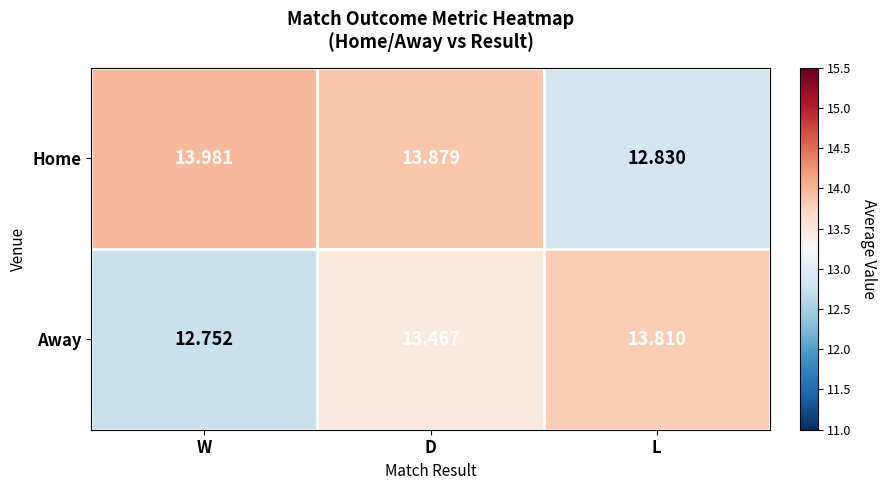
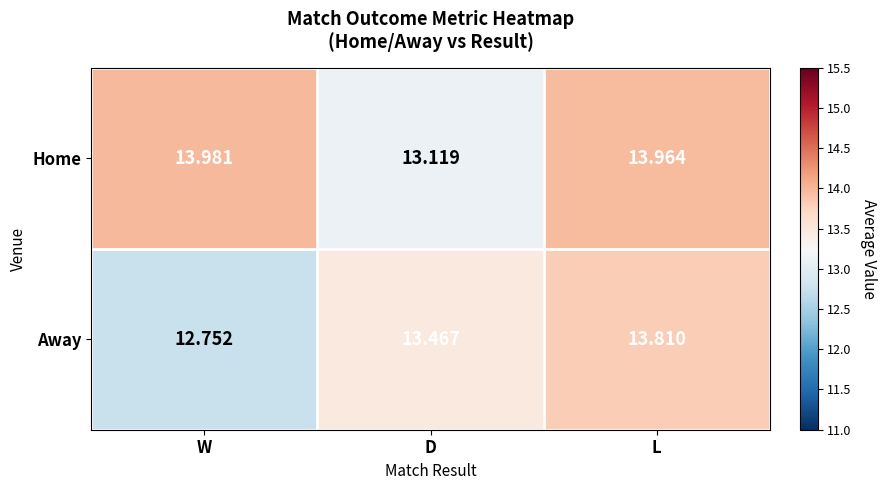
  {
    "Home": {
      "W": 13.981,
-     "D": 13.879,
-     "L": 12.830
+     "D": 13.119,
+     "L": 13.964
    },
    "Away": {
      "W": 12.752,
      "L": 13.810
    }
  }
